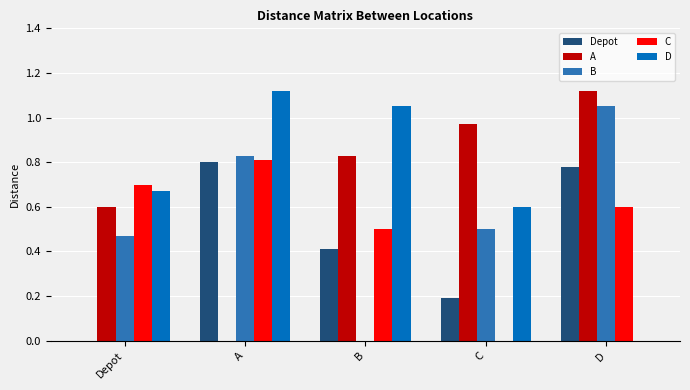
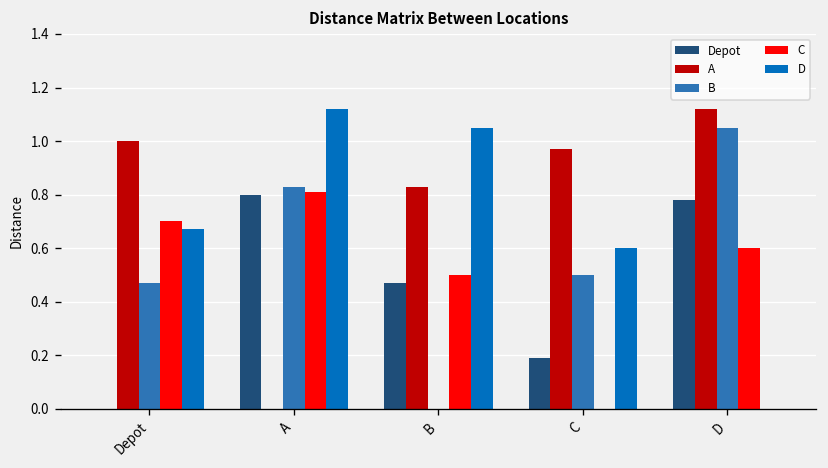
  {
    "Depot": {
      "Depot": 0.00,
      "A": 0.80,
-     "B": 0.41,
+     "B": 0.47,
      "C": 0.19,
      "D": 0.78
    },
    "A": {
-     "Depot": 0.6,
+     "Depot": 1.0,
      "A": 0.0,
      "B": 0.83,
      "C": 0.97,
      "D": 1.12
    },
    "C": {
      "Depot": 0.70,
      "A": 0.81,
      "B": 0.50,
      "C": 0.00,
      "D": 0.60
    }
  }
